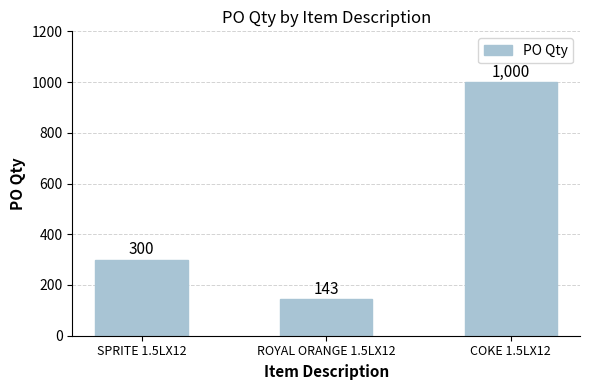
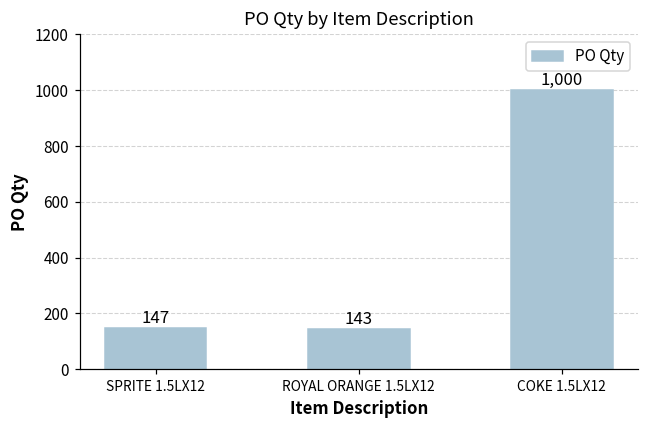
  {
-   "SPRITE 1.5LX12": "300",
+   "SPRITE 1.5LX12": "147",
    "ROYAL ORANGE 1.5LX12": "143",
    "COKE 1.5LX12": "1,000"
  }
